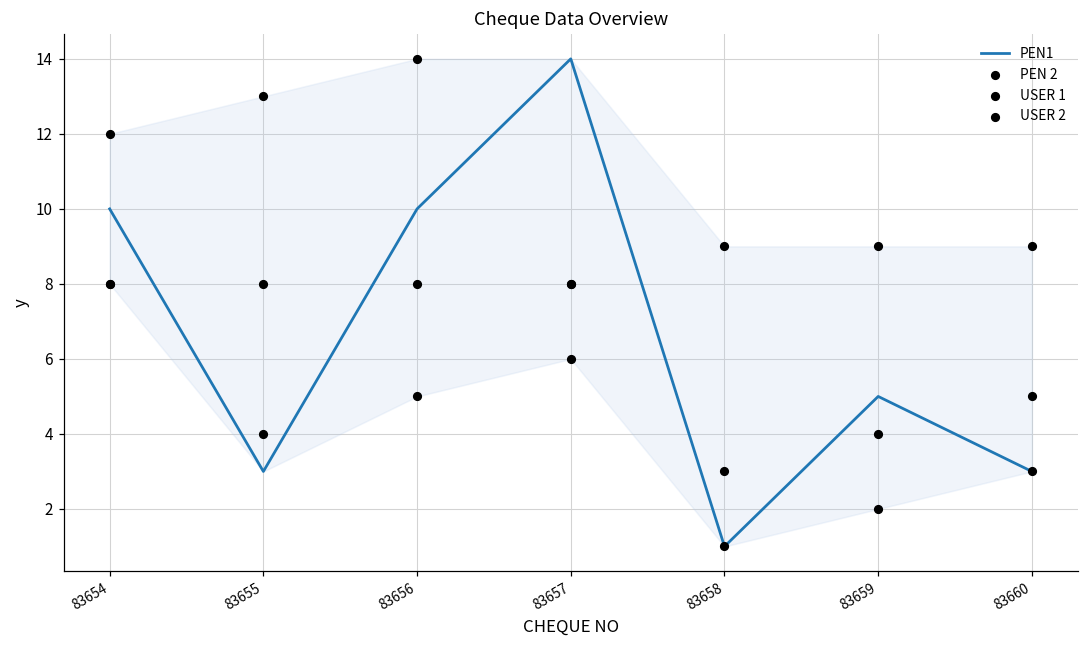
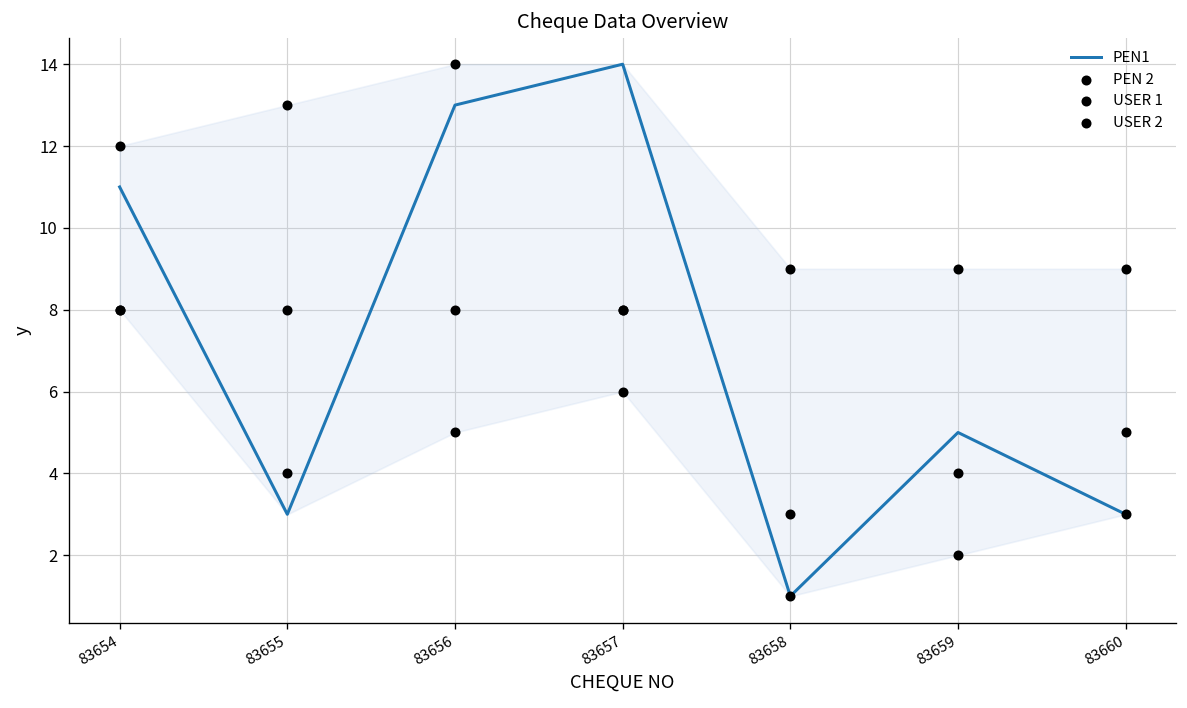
  {
    "PEN1": {
-     "83654": 10,
+     "83654": 11,
      "83655": 3,
-     "83656": 10,
+     "83656": 13,
      "83659": 5
    }
  }
